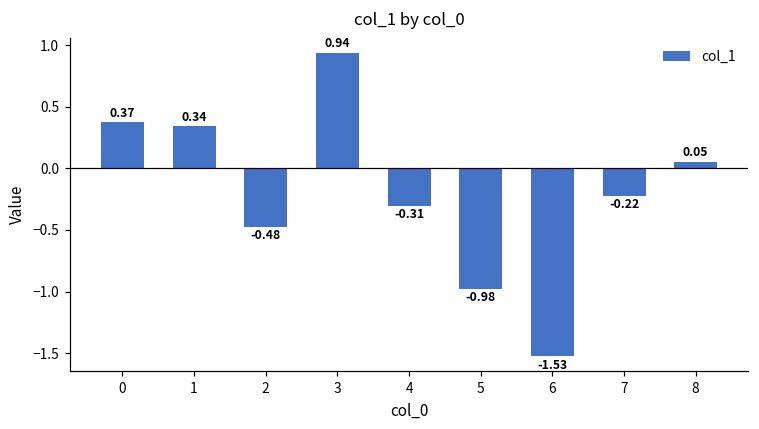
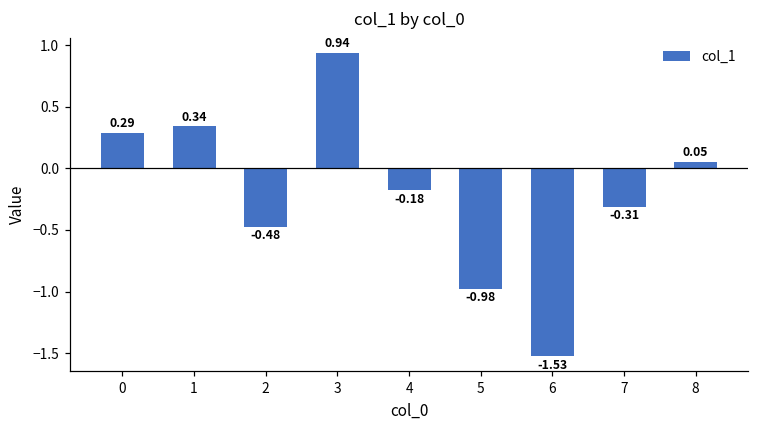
  {
-   "0": 0.37,
+   "0": 0.29,
    "1": 0.34,
    "2": -0.48,
    "3": 0.94,
-   "4": -0.31,
+   "4": -0.18,
    "5": -0.98,
    "6": -1.53,
-   "7": -0.22,
+   "7": -0.31,
    "8": 0.05
  }
